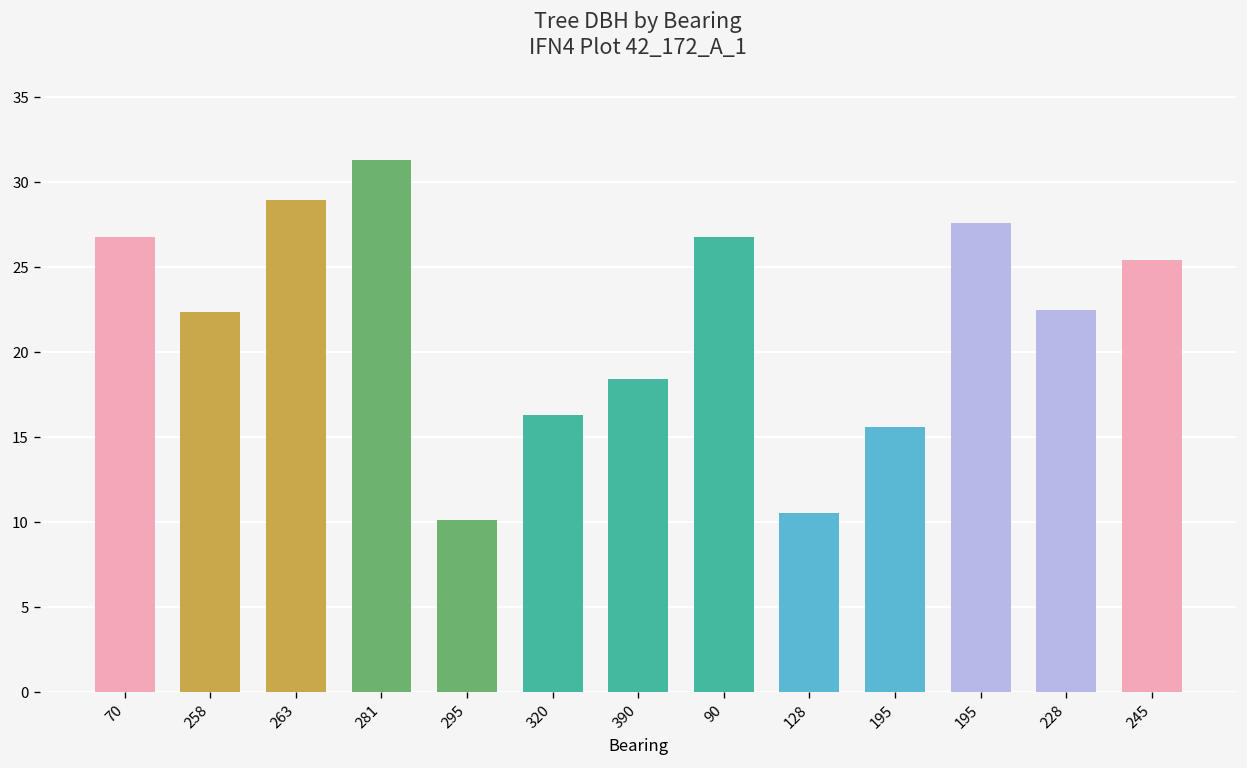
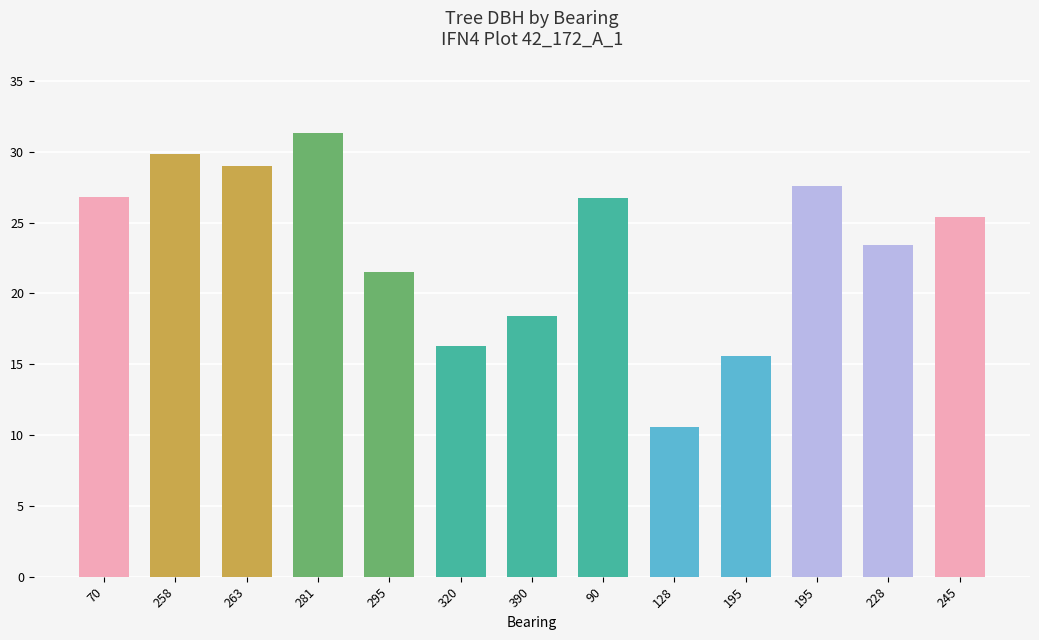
  {
    "70": 26.8,
-   "258": 22.4,
+   "258": 29.8,
    "263": 29.0,
    "281": 31.3,
-   "295": 10.1,
+   "295": 21.6,
    "320": 16.3,
    "390": 18.4,
    "90": 26.8,
    "128": 10.6,
-   "228": 22.5,
+   "228": 23.4,
    "245": 25.4
  }
